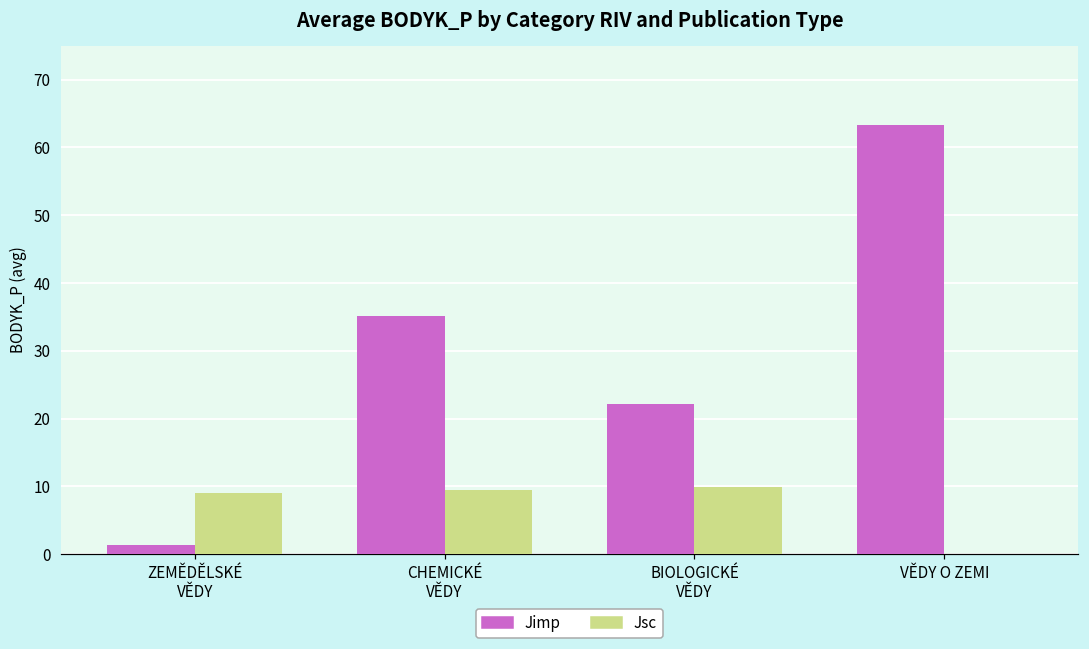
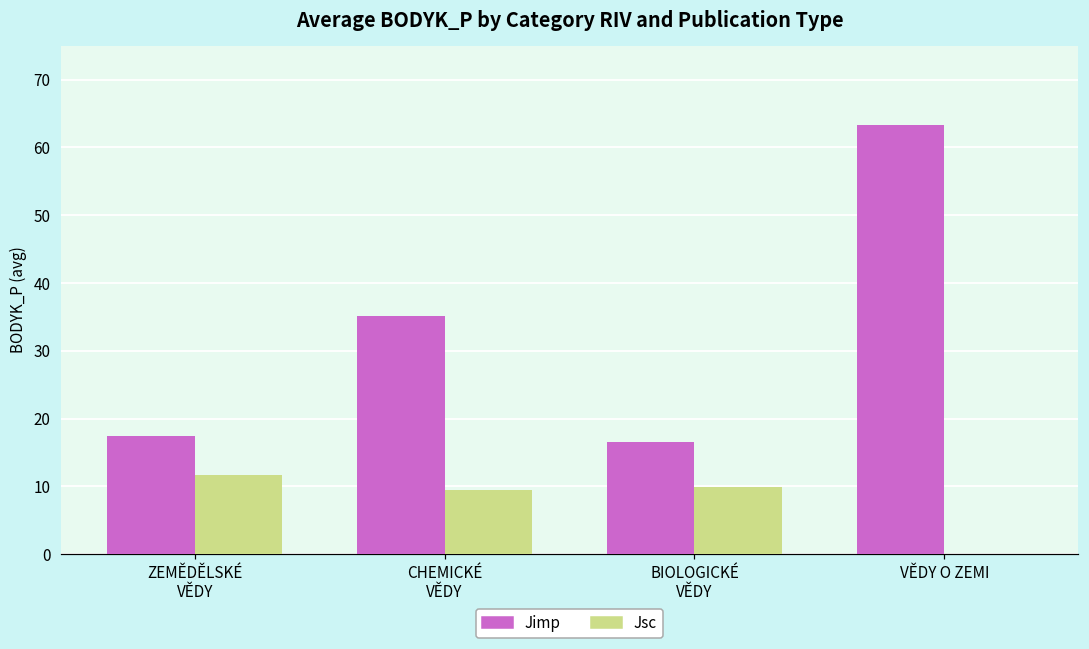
  {
    "Jimp": {
-     "ZEMĚDĚLSKÉ VĚDY": 1,
+     "ZEMĚDĚLSKÉ VĚDY": 17,
      "CHEMICKÉ VĚDY": 35,
-     "BIOLOGICKÉ VĚDY": 22,
+     "BIOLOGICKÉ VĚDY": 17,
      "VĚDY O ZEMI": 63
    },
    "Jsc": {
-     "ZEMĚDĚLSKÉ VĚDY": 9,
+     "ZEMĚDĚLSKÉ VĚDY": 12,
      "CHEMICKÉ VĚDY": 9,
      "BIOLOGICKÉ VĚDY": 10,
      "VĚDY O ZEMI": 0
    }
  }
